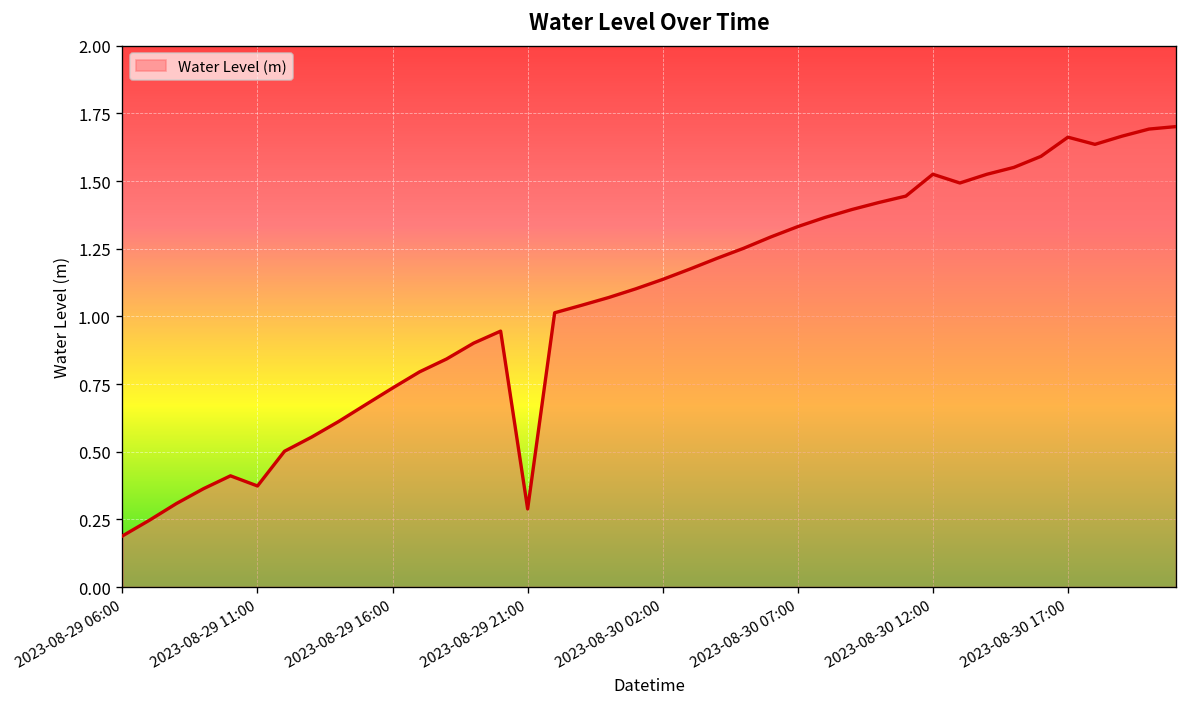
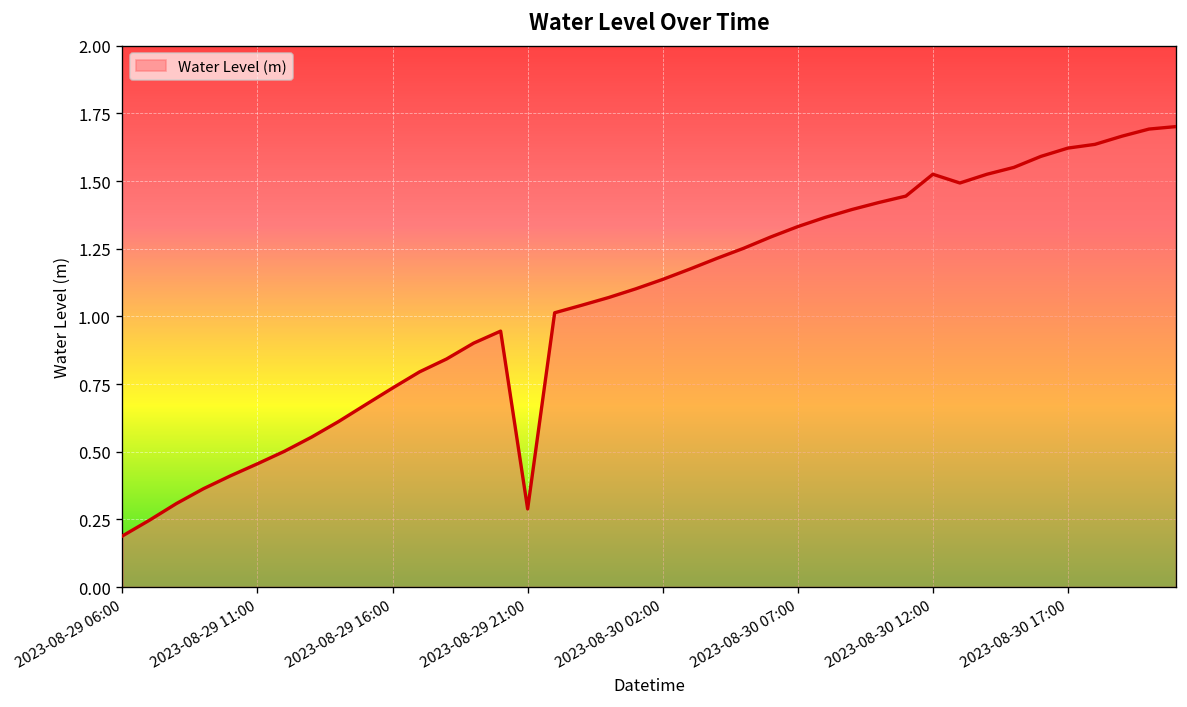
  {
    "2023-08-29 06:00": 0.19,
-   "2023-08-29 11:00": 0.37,
+   "2023-08-29 11:00": 0.46,
    "2023-08-29 16:00": 0.74,
    "2023-08-29 21:00": 0.29,
    "2023-08-30 02:00": 1.14,
    "2023-08-30 07:00": 1.33,
    "2023-08-30 12:00": 1.52,
-   "2023-08-30 17:00": 1.66
+   "2023-08-30 17:00": 1.62
  }
